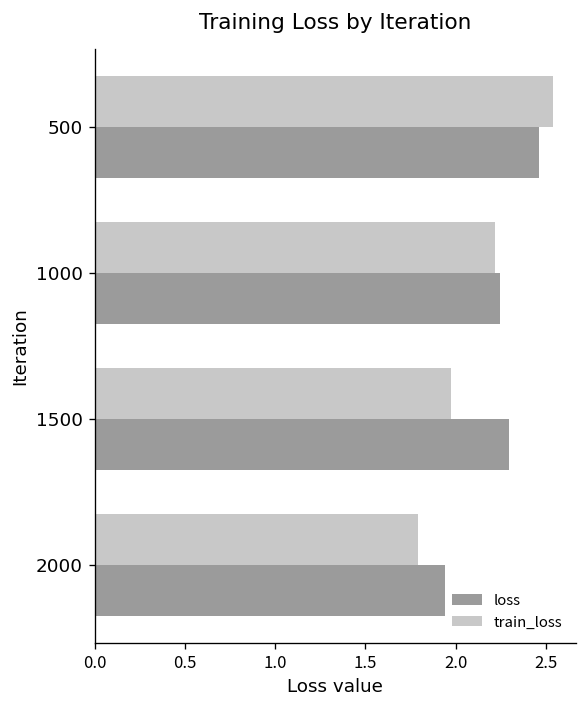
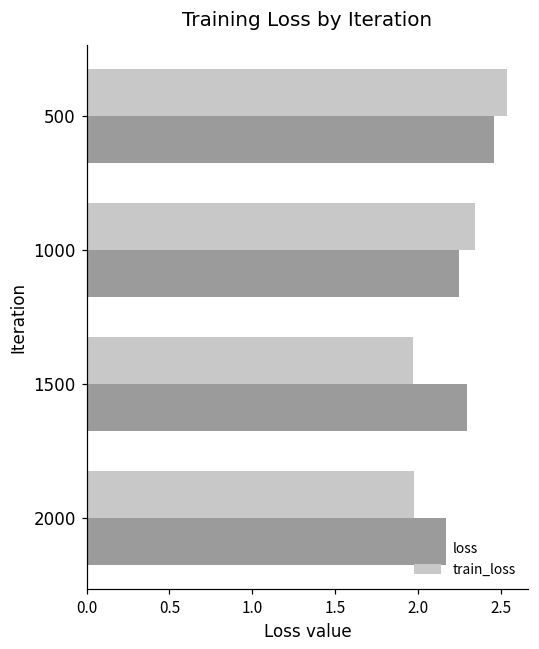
  {
    "loss": {
      "500": 2.46,
      "1000": 2.25,
      "1500": 2.30,
-     "2000": 1.94
+     "2000": 2.17
    },
    "train_loss": {
      "500": 2.54,
-     "1000": 2.22,
+     "1000": 2.35,
      "1500": 1.97,
-     "2000": 1.79
+     "2000": 1.97
    }
  }
